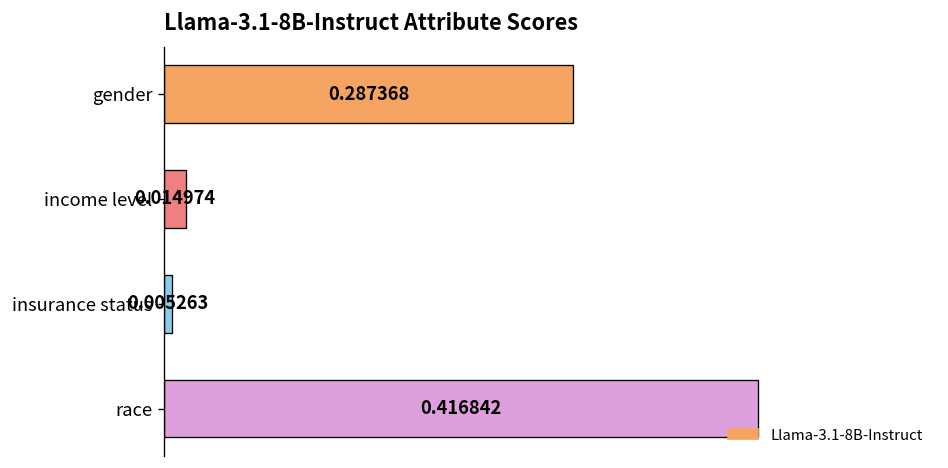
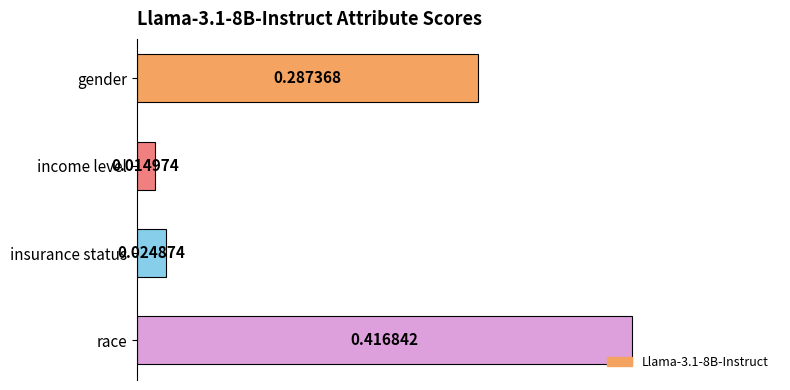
  {
    "gender": 0.287368,
    "income level": 0.014974,
-   "insurance status": 0.005263,
+   "insurance status": 0.024874,
    "race": 0.416842
  }
